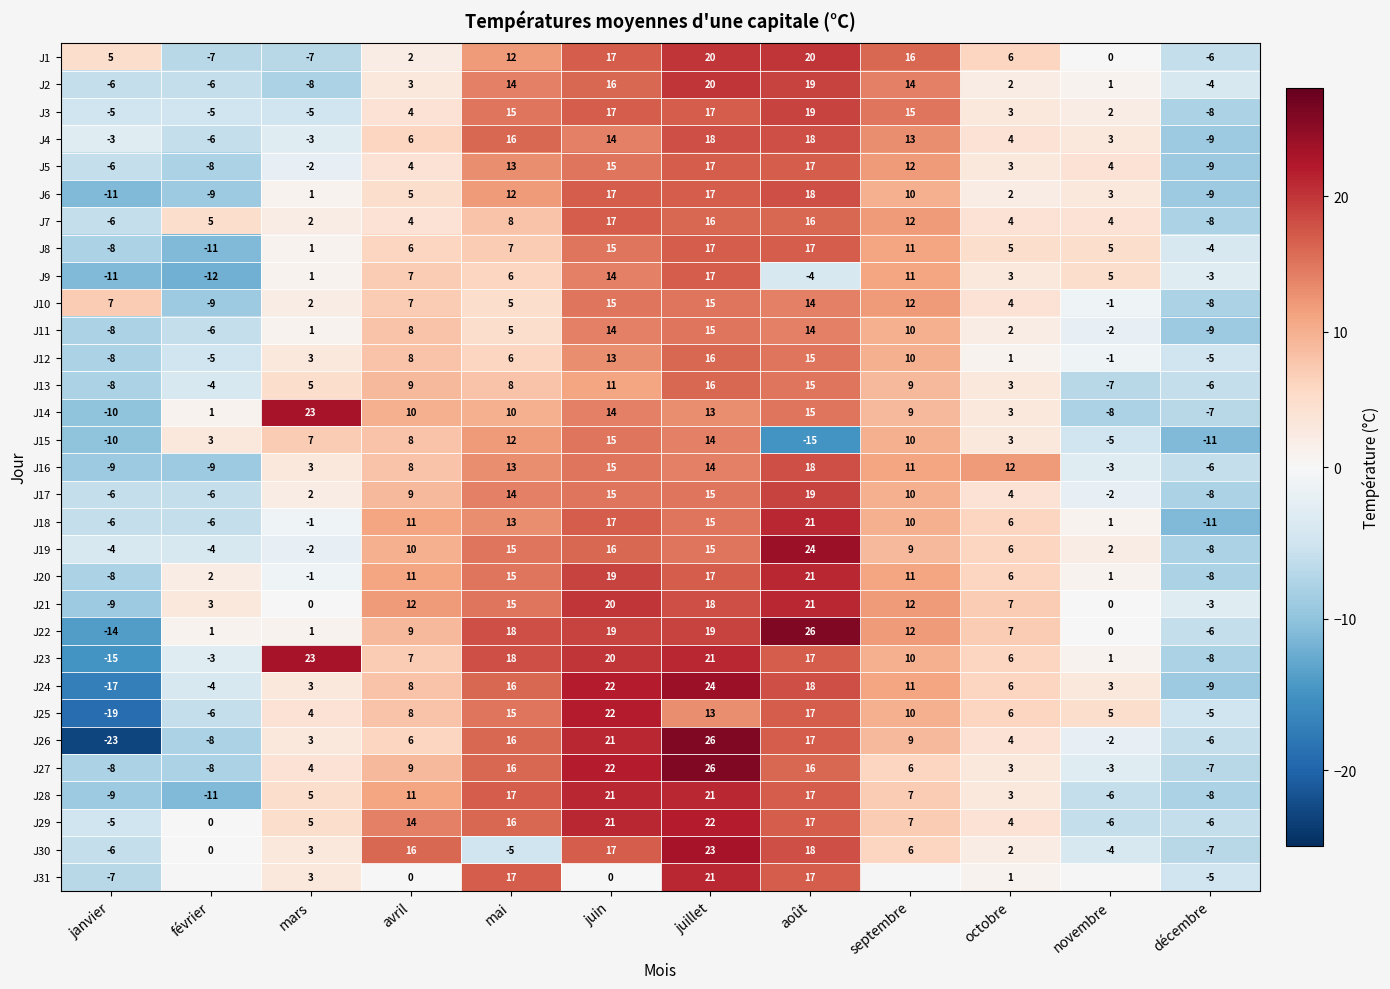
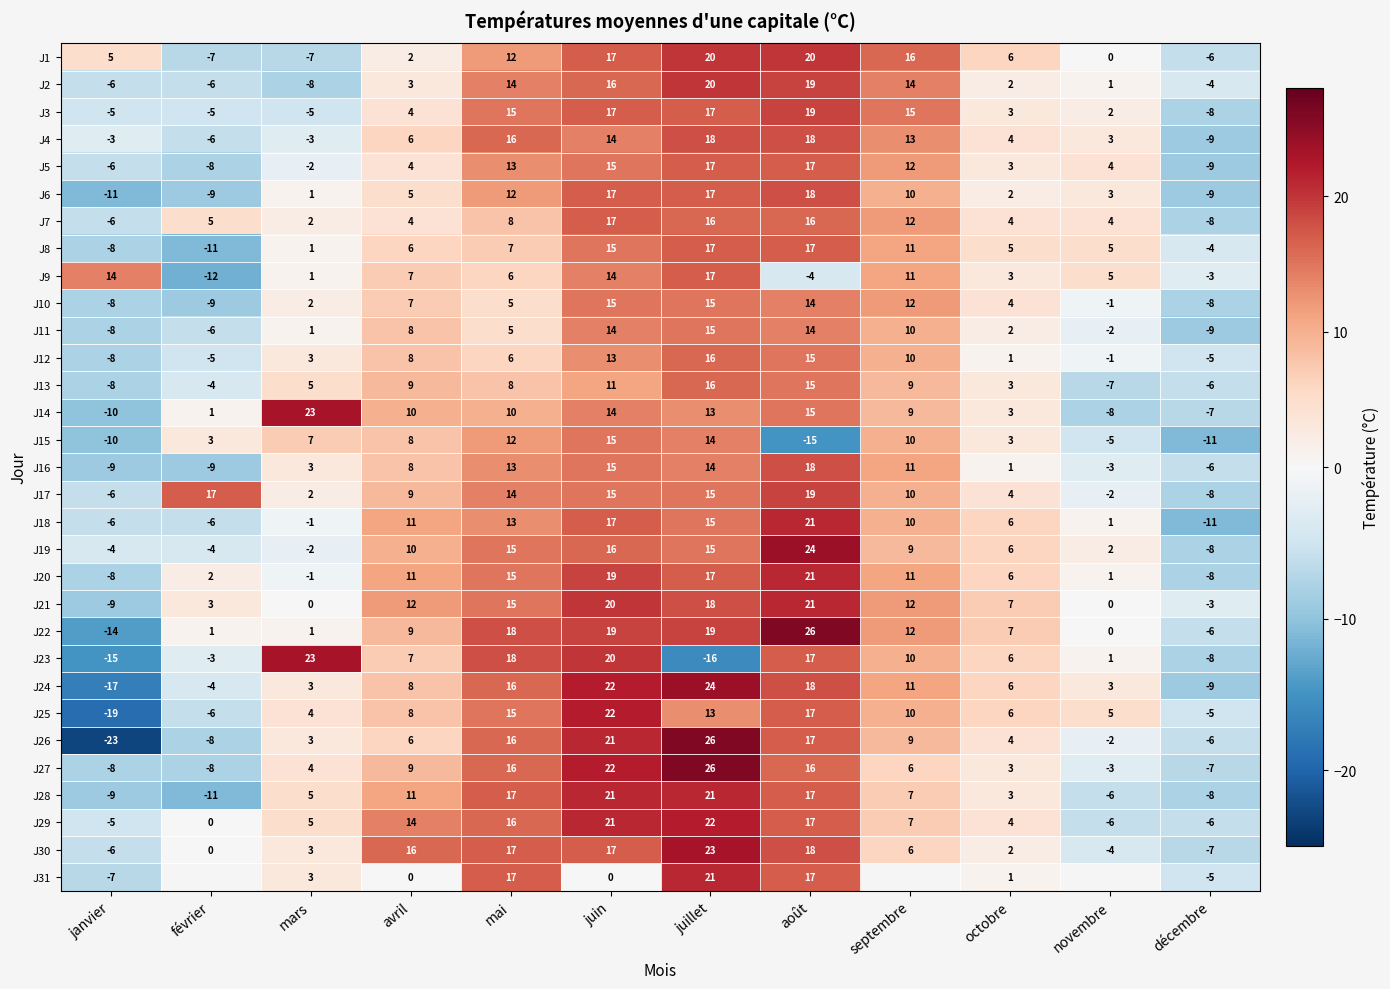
  {
    "J9": {
-     "janvier": -11,
+     "janvier": 14,
      "février": -12,
      "mars": 1,
      "avril": 7,
      "mai": 6,
      "juin": 14,
      "juillet": 17,
      "août": -4,
      "septembre": 11,
      "octobre": 3,
      "novembre": 5,
      "décembre": -3
    },
    "J10": {
-     "janvier": 7,
+     "janvier": -8,
      "février": -9,
      "mars": 2,
      "avril": 7,
      "mai": 5,
      "juin": 15,
      "juillet": 15,
      "août": 14,
      "septembre": 12,
      "octobre": 4,
      "novembre": -1,
      "décembre": -8
    },
    "J16": {
      "janvier": -9,
      "février": -9,
      "mars": 3,
      "avril": 8,
      "mai": 13,
      "juin": 15,
      "juillet": 14,
      "août": 18,
      "septembre": 11,
-     "octobre": 12,
+     "octobre": 1,
      "novembre": -3,
      "décembre": -6
    },
    "J17": {
      "janvier": -6,
-     "février": -6,
+     "février": 17,
      "mars": 2,
      "avril": 9,
      "mai": 14,
      "juin": 15,
      "juillet": 15,
      "août": 19,
      "septembre": 10,
      "octobre": 4,
      "novembre": -2,
      "décembre": -8
    },
    "J23": {
      "janvier": -15,
      "février": -3,
      "mars": 23,
      "avril": 7,
      "mai": 18,
      "juin": 20,
-     "juillet": 21,
+     "juillet": -16,
      "août": 17,
      "septembre": 10,
      "octobre": 6,
      "novembre": 1,
      "décembre": -8
    },
    "J30": {
      "janvier": -6,
      "février": 0,
      "mars": 3,
      "avril": 16,
-     "mai": -5,
+     "mai": 17,
      "juin": 17,
      "juillet": 23,
      "août": 18,
      "septembre": 6,
      "octobre": 2,
      "novembre": -4,
      "décembre": -7
    }
  }
